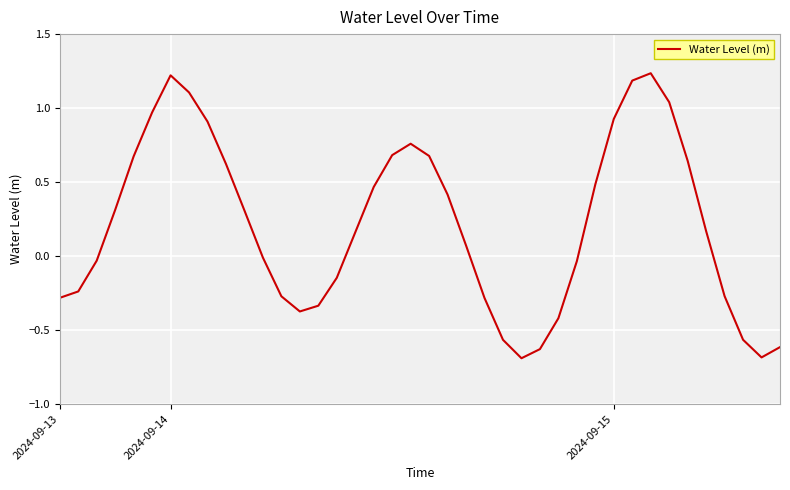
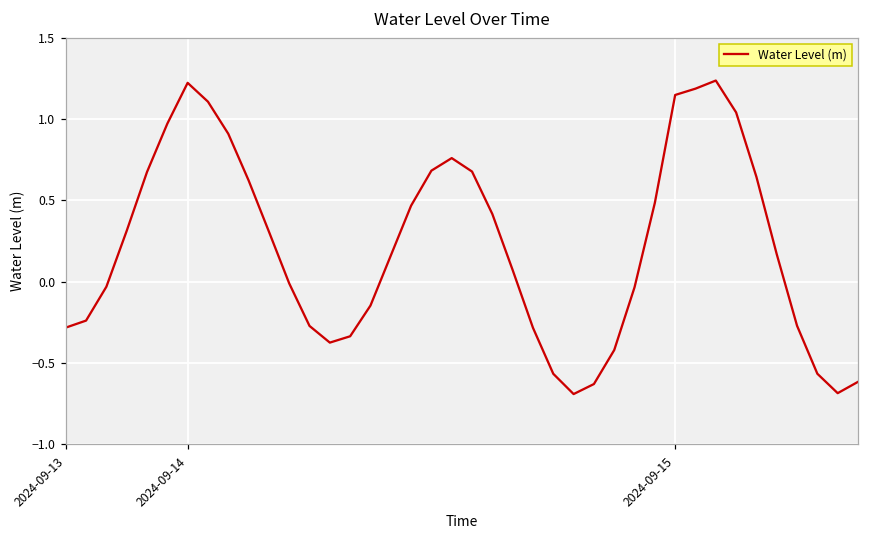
  {
    "2024-09-13": -0.28,
    "2024-09-14": 1.22,
-   "2024-09-15": 0.93
+   "2024-09-15": 1.15
  }
